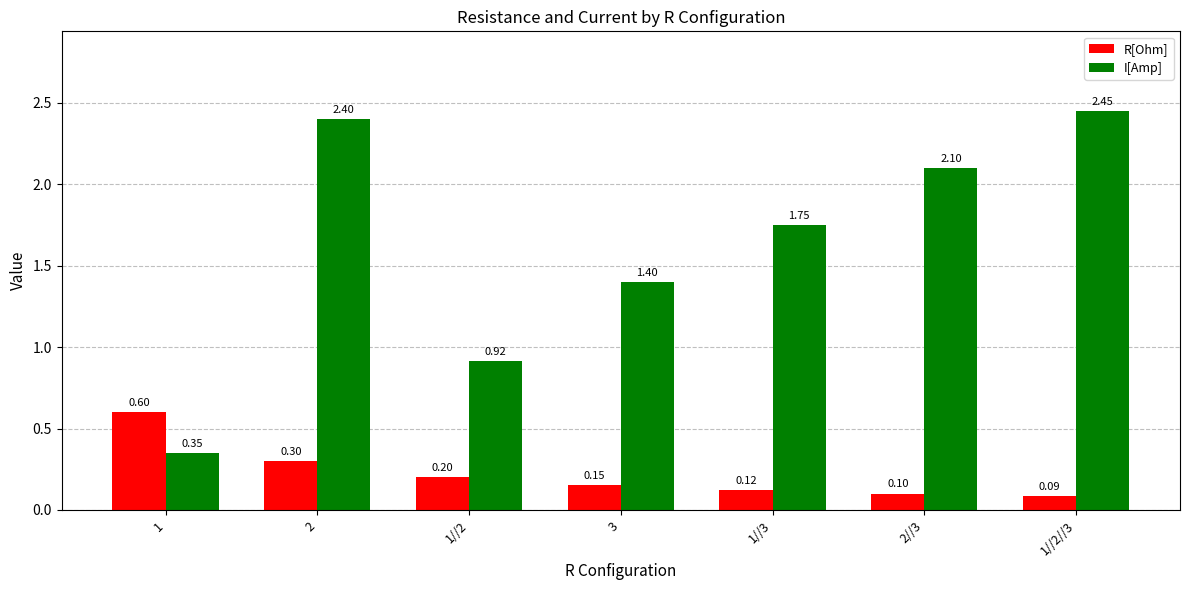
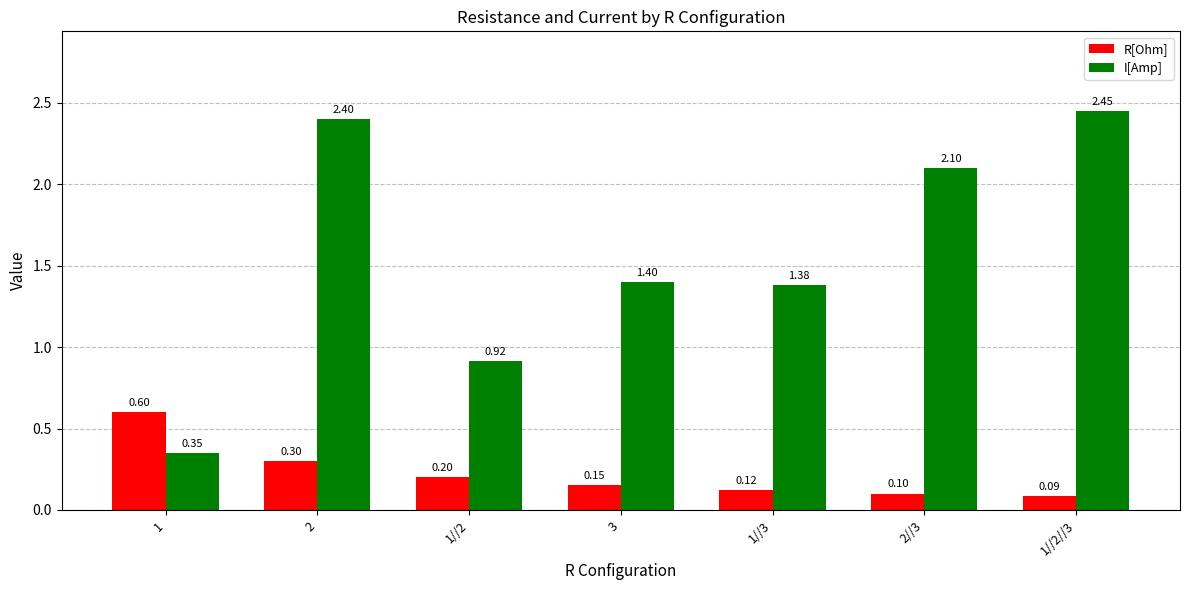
  {
    "R[Ohm]": {
      "1": 0.60,
      "2": 0.30,
      "1//2": 0.20,
      "3": 0.15,
      "1//3": 0.12,
      "2//3": 0.10,
      "1//2//3": 0.09
    },
    "I[Amp]": {
      "1": 0.35,
      "2": 2.40,
      "1//2": 0.92,
      "3": 1.40,
-     "1//3": 1.75,
+     "1//3": 1.38,
      "2//3": 2.10,
      "1//2//3": 2.45
    }
  }
